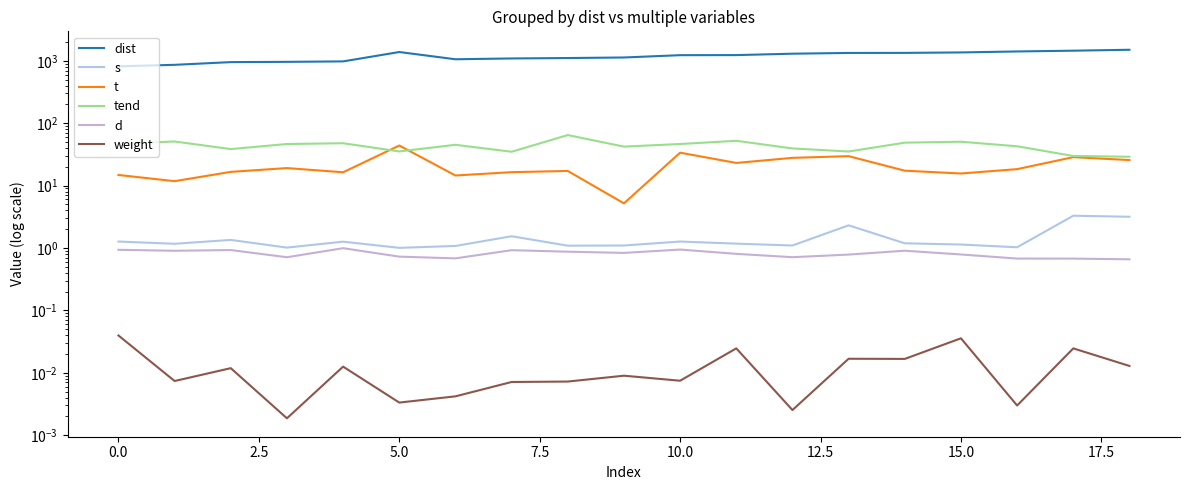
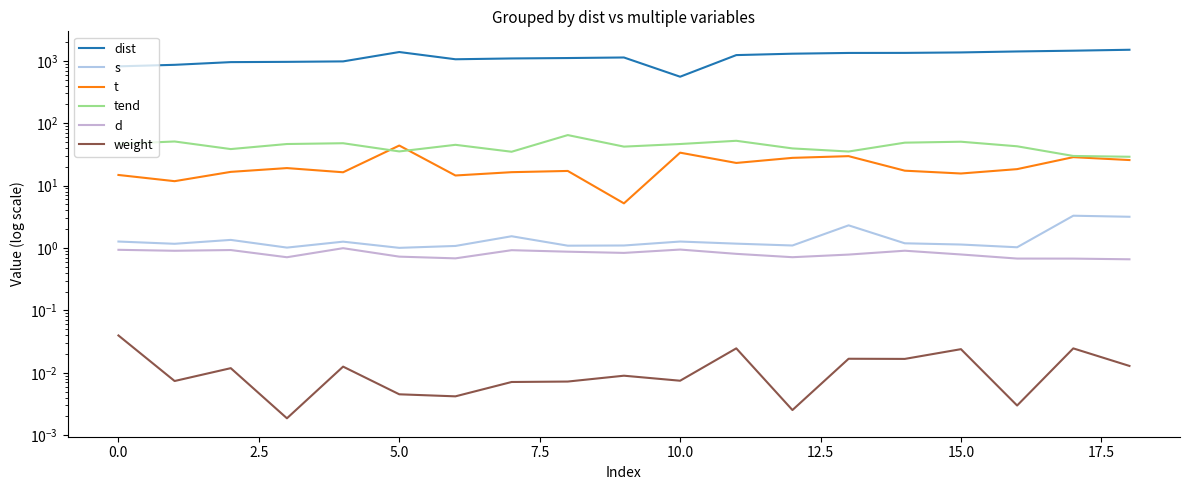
  {
    "dist": {
      "5.0": 1400,
-     "10.0": 1200,
+     "10.0": 600,
      "15.0": 1400
    },
    "t": {
      "0.0": 15,
      "5.0": 40,
      "10.0": 30,
      "15.0": 16
    },
    "tend": {
      "5.0": 40,
      "10.0": 50,
      "15.0": 50
    },
    "weight": {
      "0.0": 0.04,
-     "5.0": 0.003,
+     "5.0": 0.005,
      "10.0": 0.007,
-     "15.0": 0.04
+     "15.0": 0.024
    }
  }
